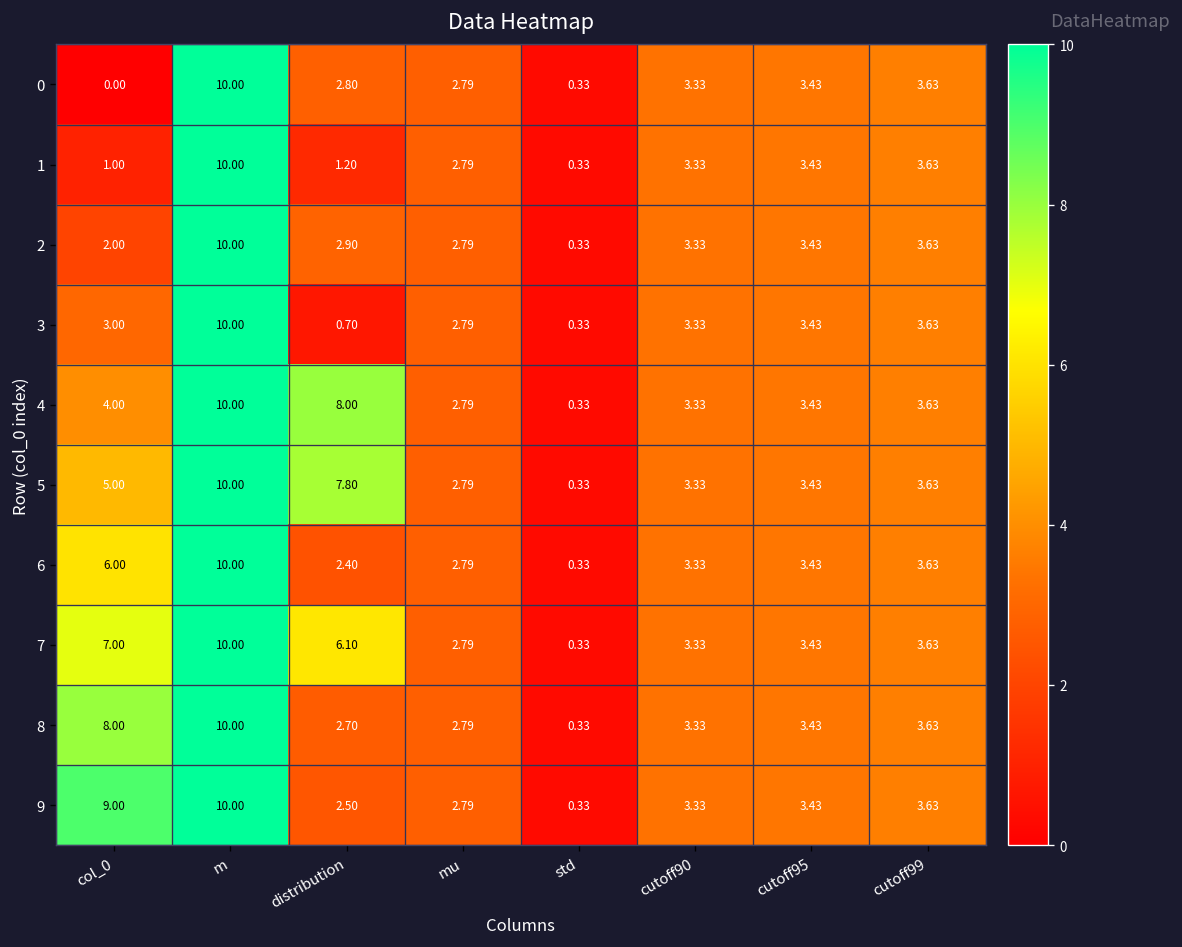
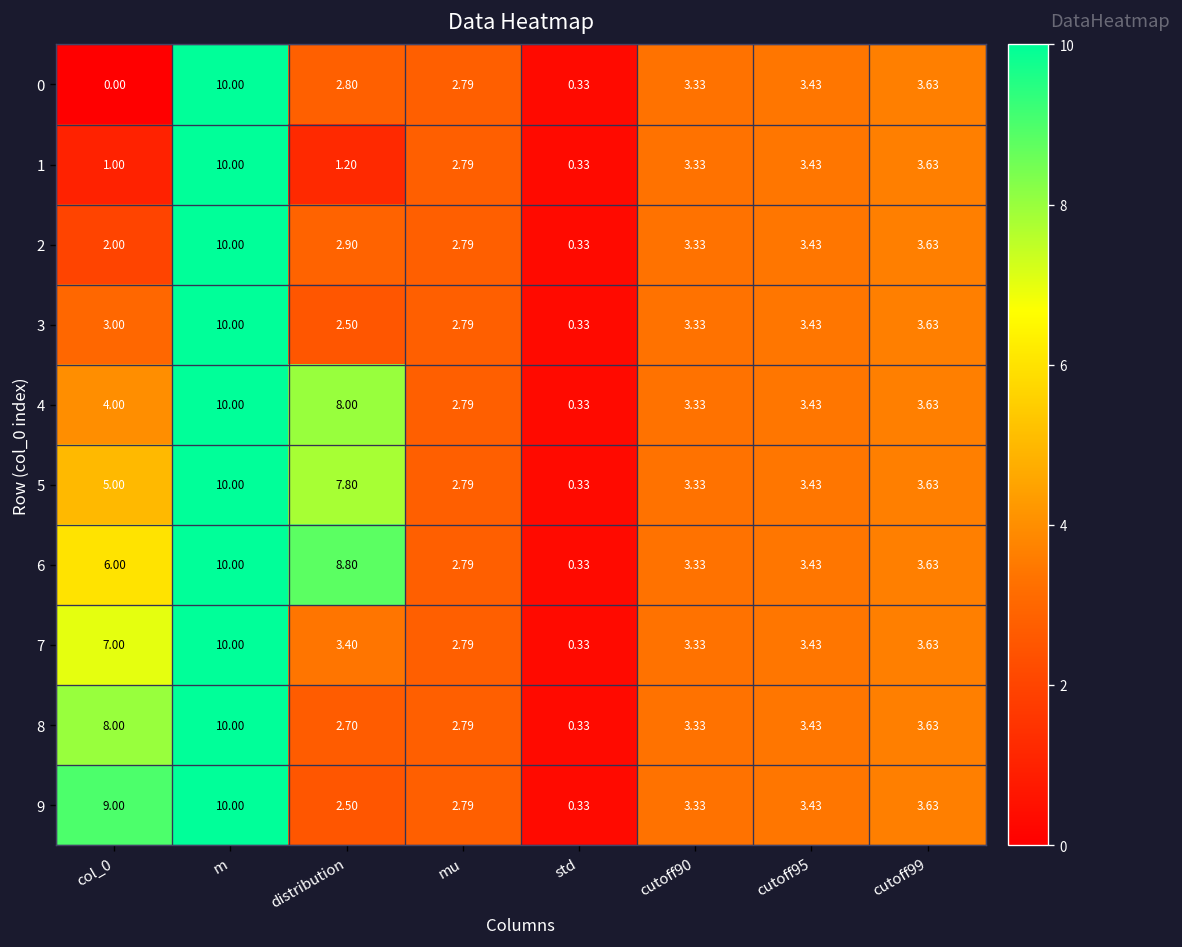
  {
    "0": {
      "col_0": 0.00,
      "m": 10.00,
      "distribution": 2.80,
      "mu": 2.79,
      "std": 0.33,
      "cutoff90": 3.33,
      "cutoff95": 3.43,
      "cutoff99": 3.63
    },
    "1": {
      "col_0": 1.00,
      "m": 10.00,
      "distribution": 1.20,
      "mu": 2.79,
      "std": 0.33,
      "cutoff90": 3.33,
      "cutoff95": 3.43,
      "cutoff99": 3.63
    },
    "2": {
      "col_0": 2.00,
      "m": 10.00,
      "distribution": 2.90,
      "mu": 2.79,
      "std": 0.33,
      "cutoff90": 3.33,
      "cutoff95": 3.43,
      "cutoff99": 3.63
    },
    "3": {
      "col_0": 3.00,
      "m": 10.00,
-     "distribution": 0.70,
+     "distribution": 2.50,
      "mu": 2.79,
      "std": 0.33,
      "cutoff90": 3.33,
      "cutoff95": 3.43,
      "cutoff99": 3.63
    },
    "4": {
      "col_0": 4.00,
      "m": 10.00,
      "distribution": 8.00,
      "mu": 2.79,
      "std": 0.33,
      "cutoff90": 3.33,
      "cutoff95": 3.43,
      "cutoff99": 3.63
    },
    "5": {
      "col_0": 5.00,
      "m": 10.00,
      "distribution": 7.80,
      "mu": 2.79,
      "std": 0.33,
      "cutoff90": 3.33,
      "cutoff95": 3.43,
      "cutoff99": 3.63
    },
    "6": {
      "col_0": 6.00,
      "m": 10.00,
-     "distribution": 2.40,
+     "distribution": 8.80,
      "mu": 2.79,
      "std": 0.33,
      "cutoff90": 3.33,
      "cutoff95": 3.43,
      "cutoff99": 3.63
    },
    "7": {
      "col_0": 7.00,
      "m": 10.00,
-     "distribution": 6.10,
+     "distribution": 3.40,
      "mu": 2.79,
      "std": 0.33,
      "cutoff90": 3.33,
      "cutoff95": 3.43,
      "cutoff99": 3.63
    },
    "8": {
      "col_0": 8.00,
      "m": 10.00,
      "distribution": 2.70,
      "mu": 2.79,
      "std": 0.33,
      "cutoff90": 3.33,
      "cutoff95": 3.43,
      "cutoff99": 3.63
    },
    "9": {
      "col_0": 9.00,
      "m": 10.00,
      "distribution": 2.50,
      "mu": 2.79,
      "std": 0.33,
      "cutoff90": 3.33,
      "cutoff95": 3.43,
      "cutoff99": 3.63
    }
  }
